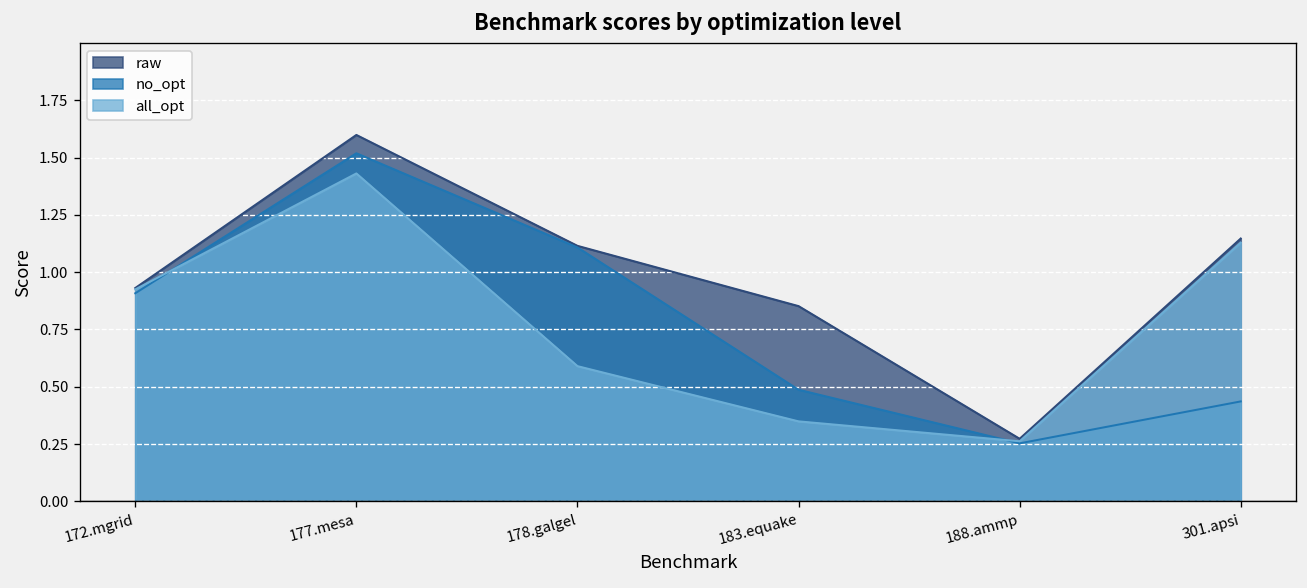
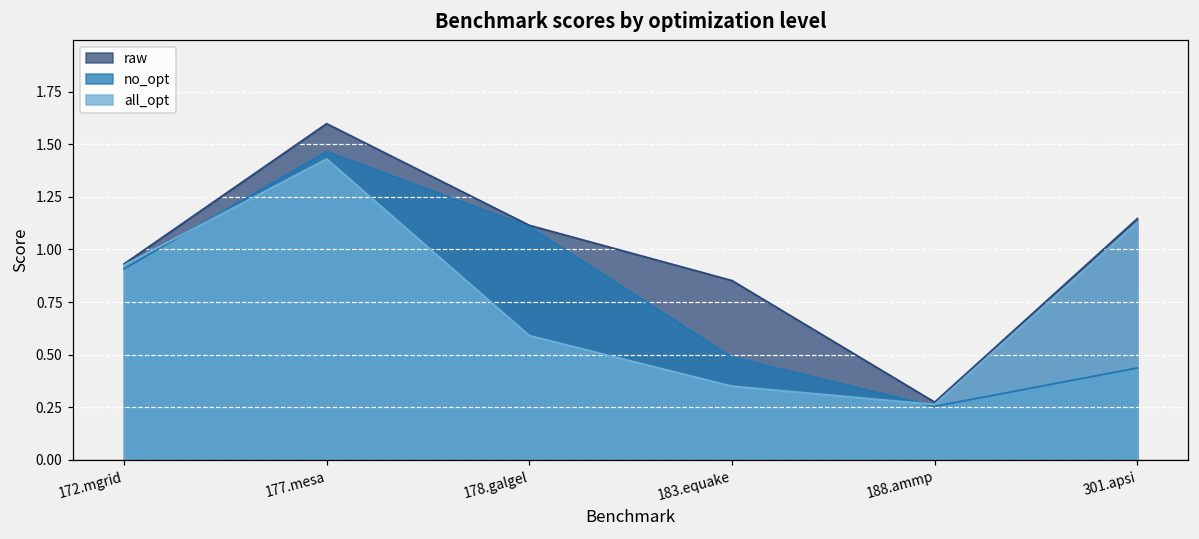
  {
    "raw": {
      "177.mesa": 1.60,
      "183.equake": 0.85,
      "301.apsi": 1.15
    },
    "no_opt": {
      "172.mgrid": 0.91,
-     "177.mesa": 1.52,
+     "177.mesa": 1.47,
      "183.equake": 0.49,
      "301.apsi": 0.44
    },
    "all_opt": {
      "177.mesa": 1.43,
      "178.galgel": 0.59,
      "183.equake": 0.35,
      "301.apsi": 1.13
    }
  }
